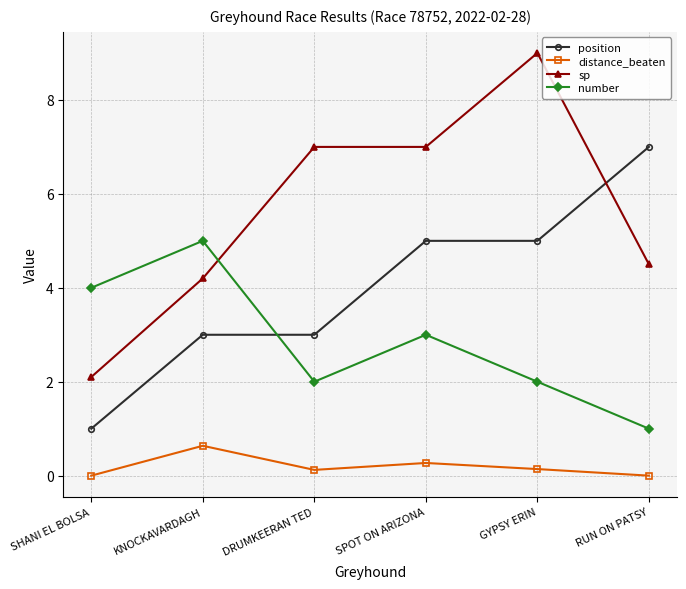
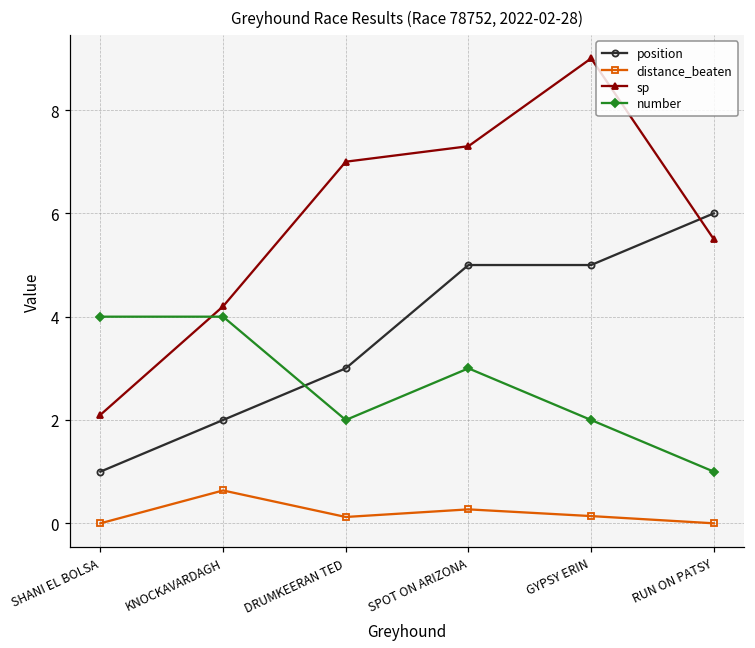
  {
    "position": {
      "SHANI EL BOLSA": 1,
-     "KNOCKAVARDAGH": 3,
+     "KNOCKAVARDAGH": 2,
      "DRUMKEERAN TED": 3,
      "SPOT ON ARIZONA": 5,
      "GYPSY ERIN": 5,
-     "RUN ON PATSY": 7
+     "RUN ON PATSY": 6
    },
    "distance_beaten": {
      "SHANI EL BOLSA": 0.0,
      "KNOCKAVARDAGH": 0.6,
      "DRUMKEERAN TED": 0.1,
      "SPOT ON ARIZONA": 0.3,
      "GYPSY ERIN": 0.1,
      "RUN ON PATSY": 0.0
    },
    "sp": {
      "SHANI EL BOLSA": 2.1,
      "KNOCKAVARDAGH": 4.2,
      "DRUMKEERAN TED": 7.0,
-     "SPOT ON ARIZONA": 7.0,
+     "SPOT ON ARIZONA": 7.3,
      "GYPSY ERIN": 9.0,
-     "RUN ON PATSY": 4.5
+     "RUN ON PATSY": 5.5
    },
    "number": {
      "SHANI EL BOLSA": 4,
-     "KNOCKAVARDAGH": 5,
+     "KNOCKAVARDAGH": 4,
      "DRUMKEERAN TED": 2,
      "SPOT ON ARIZONA": 3,
      "GYPSY ERIN": 2,
      "RUN ON PATSY": 1
    }
  }
